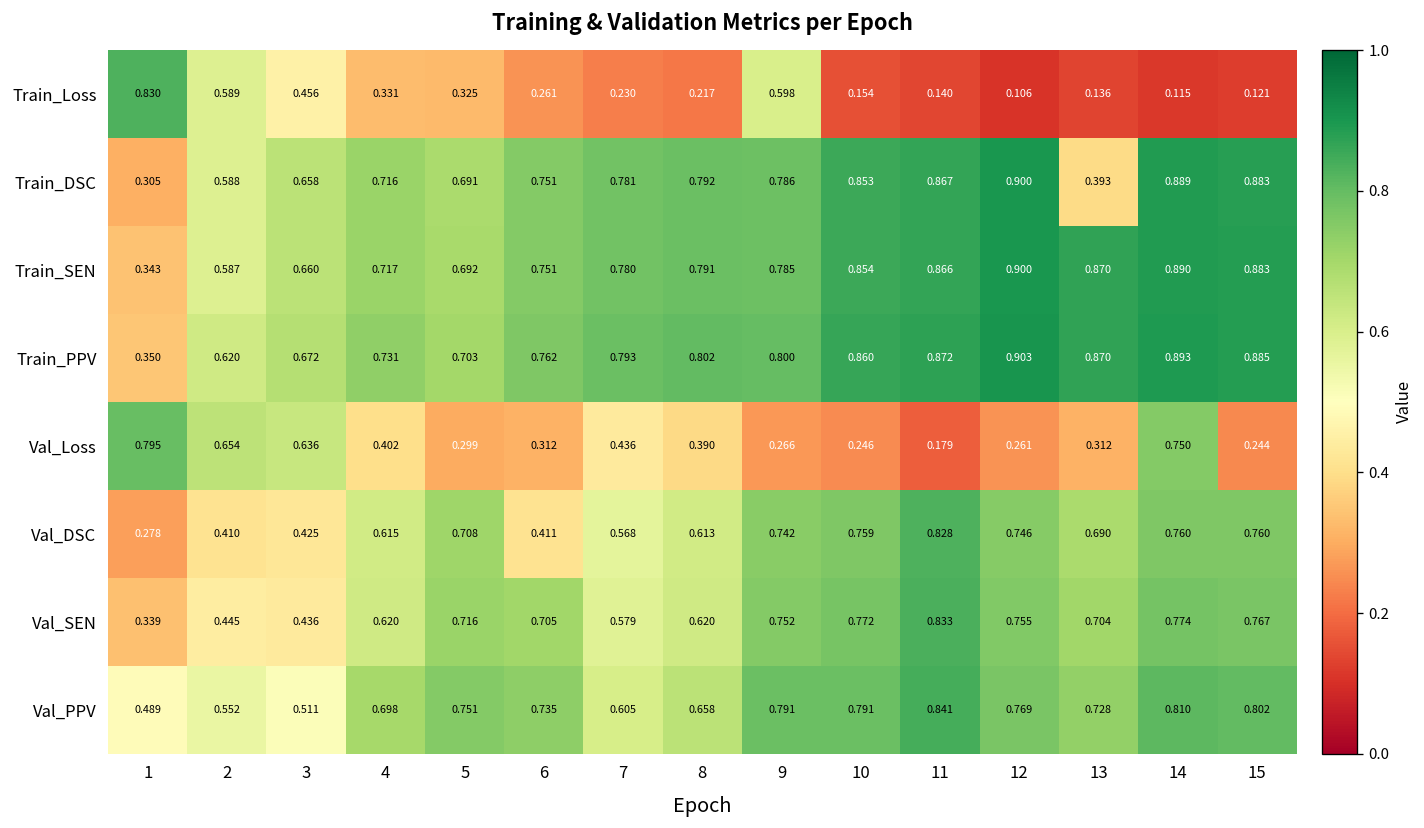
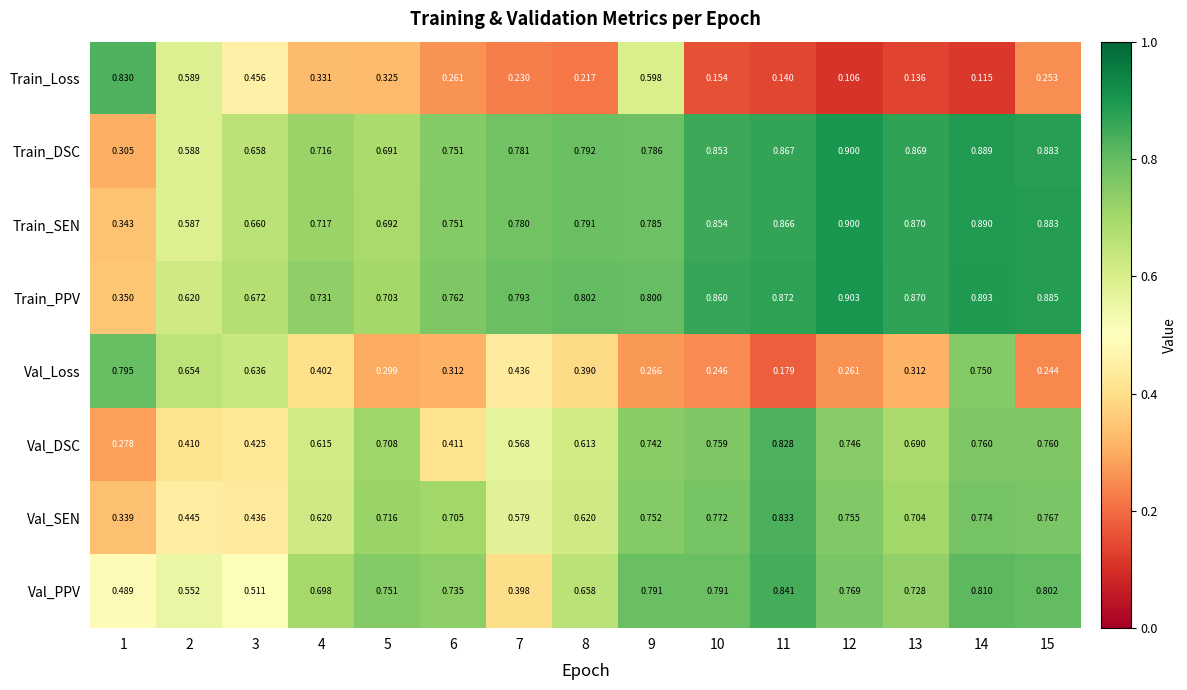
  {
    "Train_Loss": {
      "1": 0.830,
      "2": 0.589,
      "3": 0.456,
      "4": 0.331,
      "5": 0.325,
      "6": 0.261,
      "7": 0.230,
      "8": 0.217,
      "9": 0.598,
      "10": 0.154,
      "11": 0.140,
      "12": 0.106,
      "13": 0.136,
      "14": 0.115,
-     "15": 0.121
+     "15": 0.253
    },
    "Train_DSC": {
      "1": 0.305,
      "2": 0.588,
      "3": 0.658,
      "4": 0.716,
      "5": 0.691,
      "6": 0.751,
      "7": 0.781,
      "8": 0.792,
      "9": 0.786,
      "10": 0.853,
      "11": 0.867,
      "12": 0.900,
-     "13": 0.393,
+     "13": 0.869,
      "14": 0.889,
      "15": 0.883
    },
    "Train_SEN": {
      "1": 0.343,
      "2": 0.587,
      "3": 0.660,
      "4": 0.717,
      "5": 0.692,
      "6": 0.751,
      "7": 0.780,
      "8": 0.791,
      "9": 0.785,
      "10": 0.854,
      "11": 0.866,
      "12": 0.900,
      "13": 0.870,
      "14": 0.890,
      "15": 0.883
    },
    "Train_PPV": {
      "1": 0.350,
      "2": 0.620,
      "3": 0.672,
      "4": 0.731,
      "5": 0.703,
      "6": 0.762,
      "7": 0.793,
      "8": 0.802,
      "9": 0.800,
      "10": 0.860,
      "11": 0.872,
      "12": 0.903,
      "13": 0.870,
      "14": 0.893,
      "15": 0.885
    },
    "Val_Loss": {
      "1": 0.795,
      "2": 0.654,
      "3": 0.636,
      "4": 0.402,
      "5": 0.299,
      "6": 0.312,
      "7": 0.436,
      "8": 0.390,
      "9": 0.266,
      "10": 0.246,
      "11": 0.179,
      "12": 0.261,
      "13": 0.312,
      "14": 0.750,
      "15": 0.244
    },
    "Val_DSC": {
      "1": 0.278,
      "2": 0.410,
      "3": 0.425,
      "4": 0.615,
      "5": 0.708,
      "6": 0.411,
      "7": 0.568,
      "8": 0.613,
      "9": 0.742,
      "10": 0.759,
      "11": 0.828,
      "12": 0.746,
      "13": 0.690,
      "14": 0.760,
      "15": 0.760
    },
    "Val_SEN": {
      "1": 0.339,
      "2": 0.445,
      "3": 0.436,
      "4": 0.620,
      "5": 0.716,
      "6": 0.705,
      "7": 0.579,
      "8": 0.620,
      "9": 0.752,
      "10": 0.772,
      "11": 0.833,
      "12": 0.755,
      "13": 0.704,
      "14": 0.774,
      "15": 0.767
    },
    "Val_PPV": {
      "1": 0.489,
      "2": 0.552,
      "3": 0.511,
      "4": 0.698,
      "5": 0.751,
      "6": 0.735,
-     "7": 0.605,
+     "7": 0.398,
      "8": 0.658,
      "9": 0.791,
      "10": 0.791,
      "11": 0.841,
      "12": 0.769,
      "13": 0.728,
      "14": 0.810,
      "15": 0.802
    }
  }
